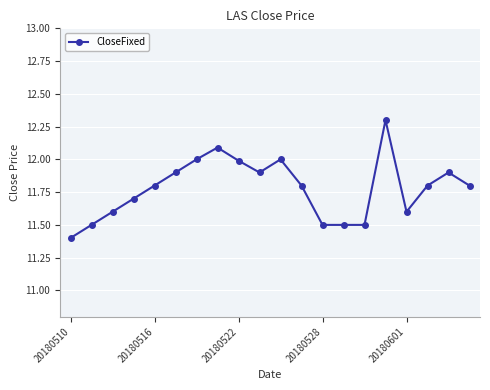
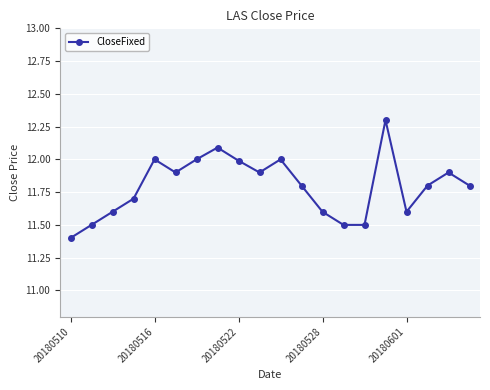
  {
    "20180510": 11.4,
-   "20180516": 11.8,
+   "20180516": 12.0,
    "20180522": 12.0,
-   "20180528": 11.5,
+   "20180528": 11.6,
    "20180601": 11.6
  }
